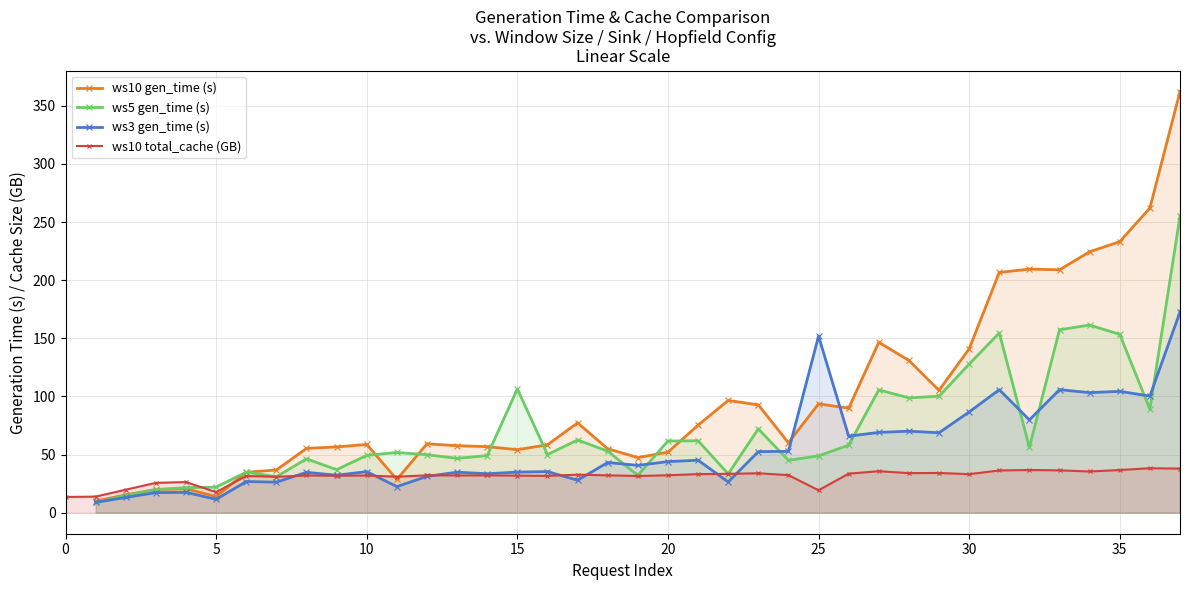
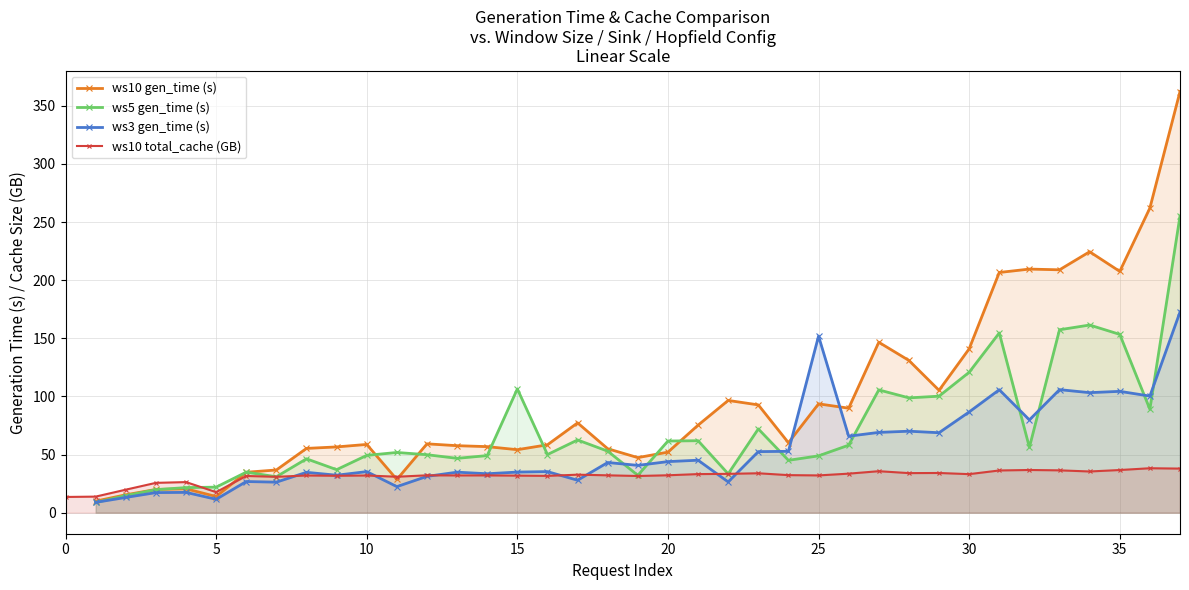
  {
    "ws10 gen_time (s)": {
      "5": 14,
      "10": 59,
      "15": 54,
      "20": 52,
      "25": 94,
      "30": 141,
-     "35": 233
+     "35": 208
    },
    "ws5 gen_time (s)": {
      "5": 22,
      "10": 49,
      "15": 106,
      "20": 62,
      "25": 49,
-     "30": 128,
+     "30": 121,
      "35": 153
    },
    "ws3 gen_time (s)": {
      "5": 12,
      "10": 35,
      "15": 35,
      "20": 44,
      "25": 152,
      "30": 87,
      "35": 104
    },
    "ws10 total_cache (GB)": {
      "0": 14,
      "5": 18,
      "10": 32,
      "15": 32,
      "20": 32,
-     "25": 19,
+     "25": 32,
      "30": 33,
      "35": 37
    }
  }
